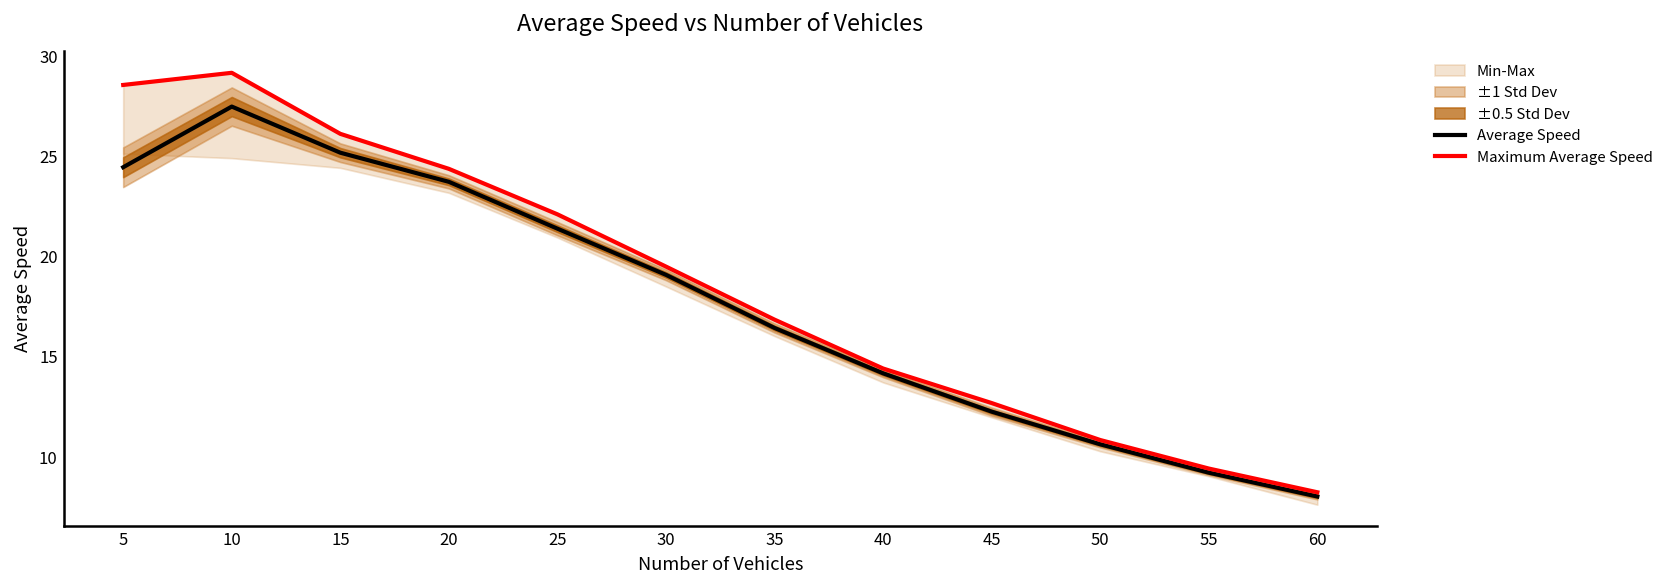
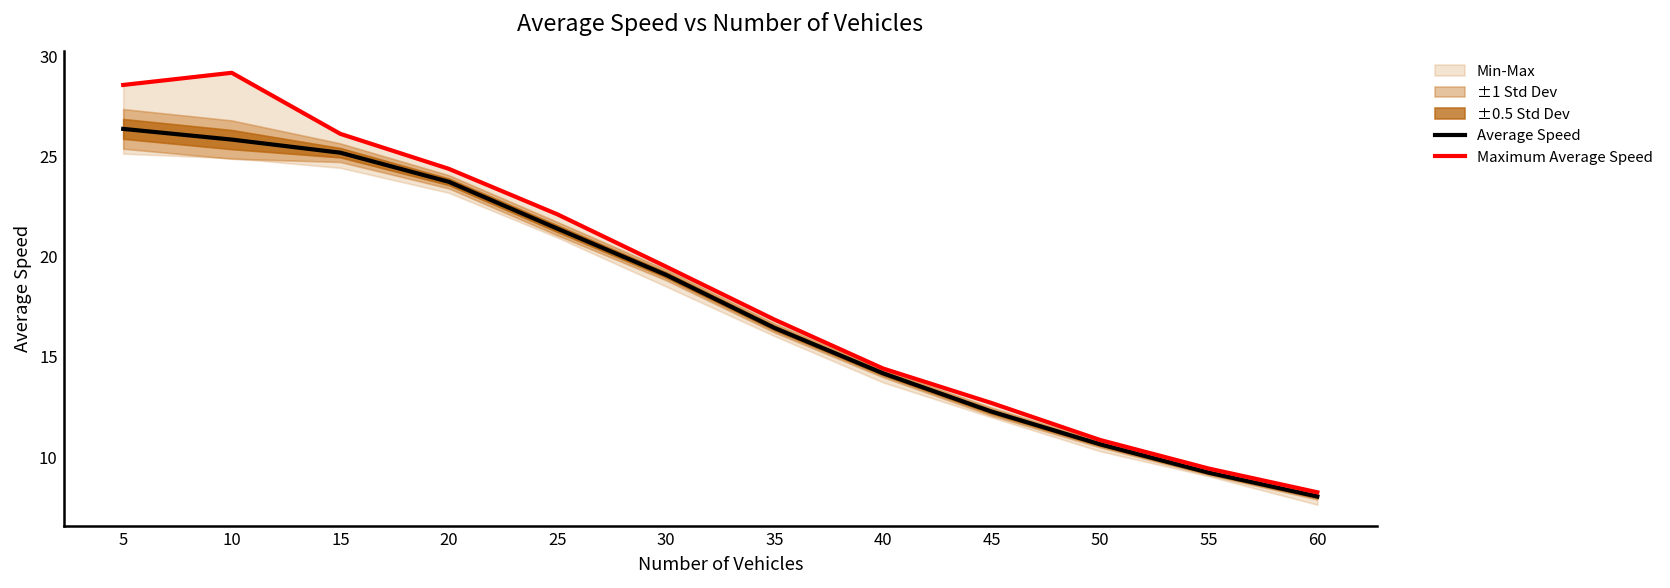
  {
    "Average Speed": {
-     "5": 24.5,
-     "10": 27.5,
+     "5": 26.4,
+     "10": 25.9,
      "15": 25.2,
      "20": 23.7,
      "25": 21.4
    }
  }
